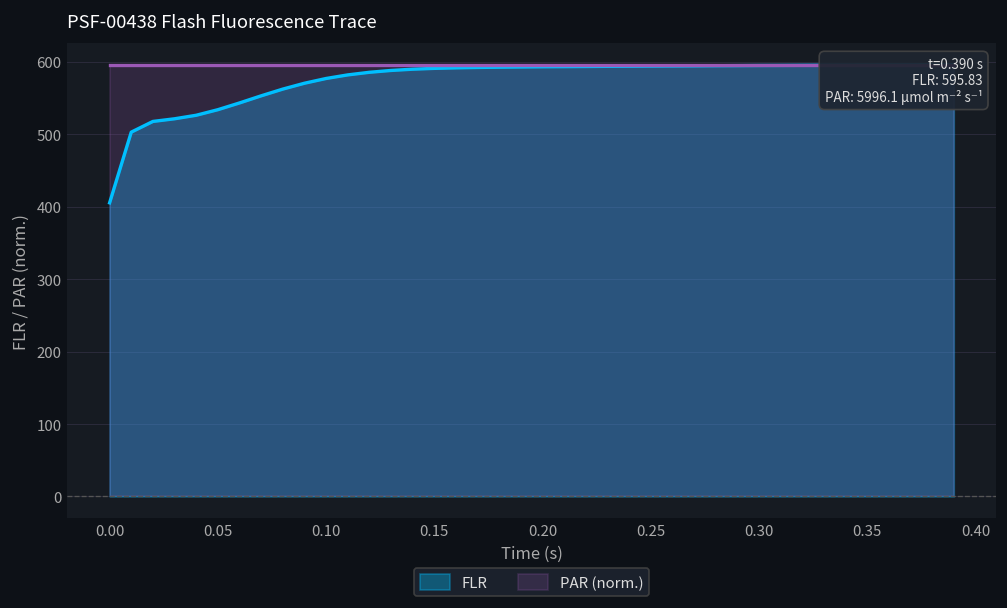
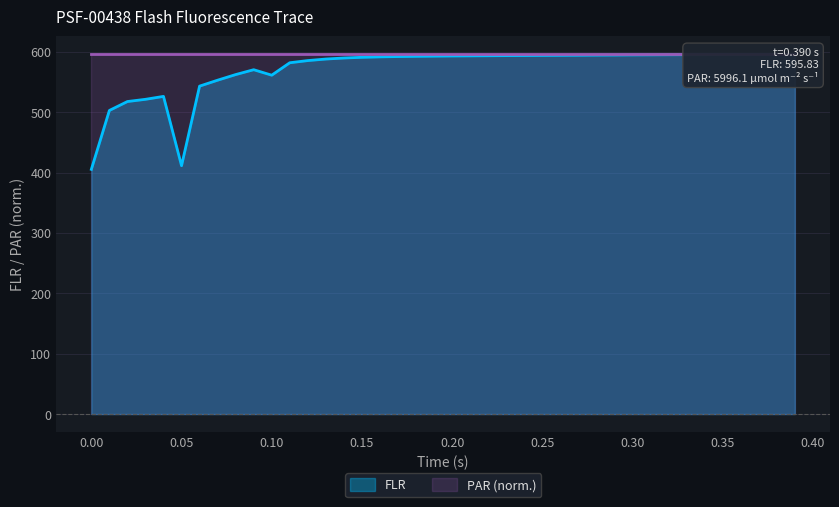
  {
    "FLR": {
      "0.00": 410,
-     "0.05": 530,
-     "0.10": 580,
+     "0.05": 410,
+     "0.10": 560,
      "0.15": 590
    },
    "PAR (norm.)": {
      "0.00": 600,
      "0.05": 600,
      "0.10": 600,
      "0.15": 600
    }
  }
